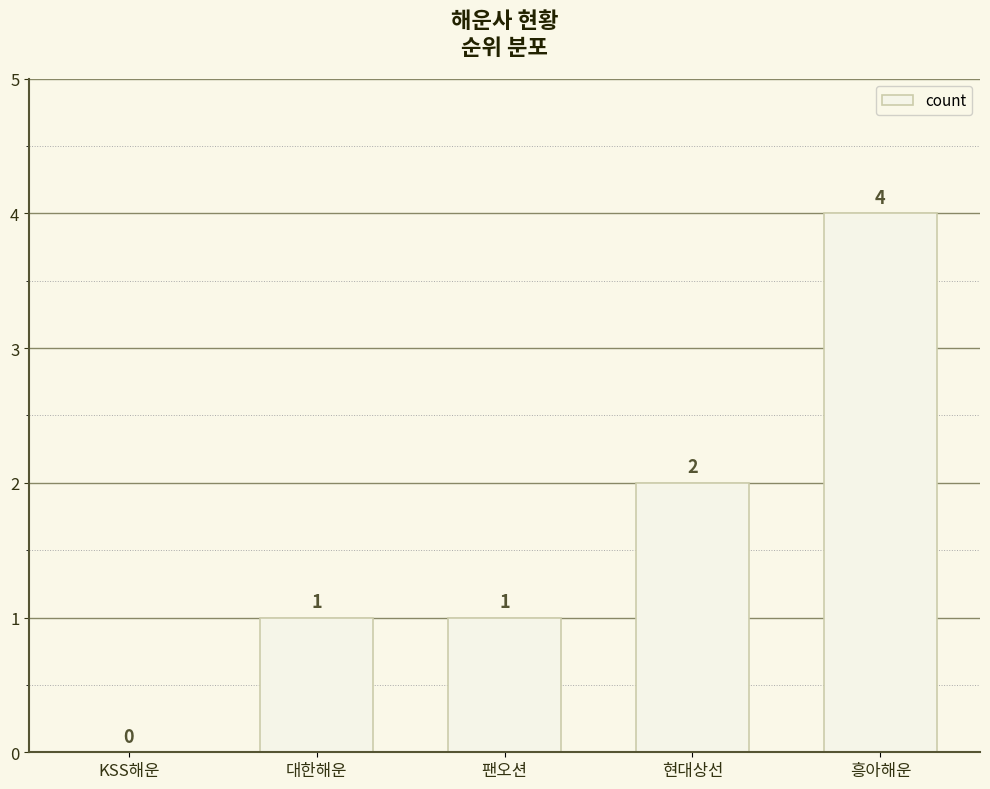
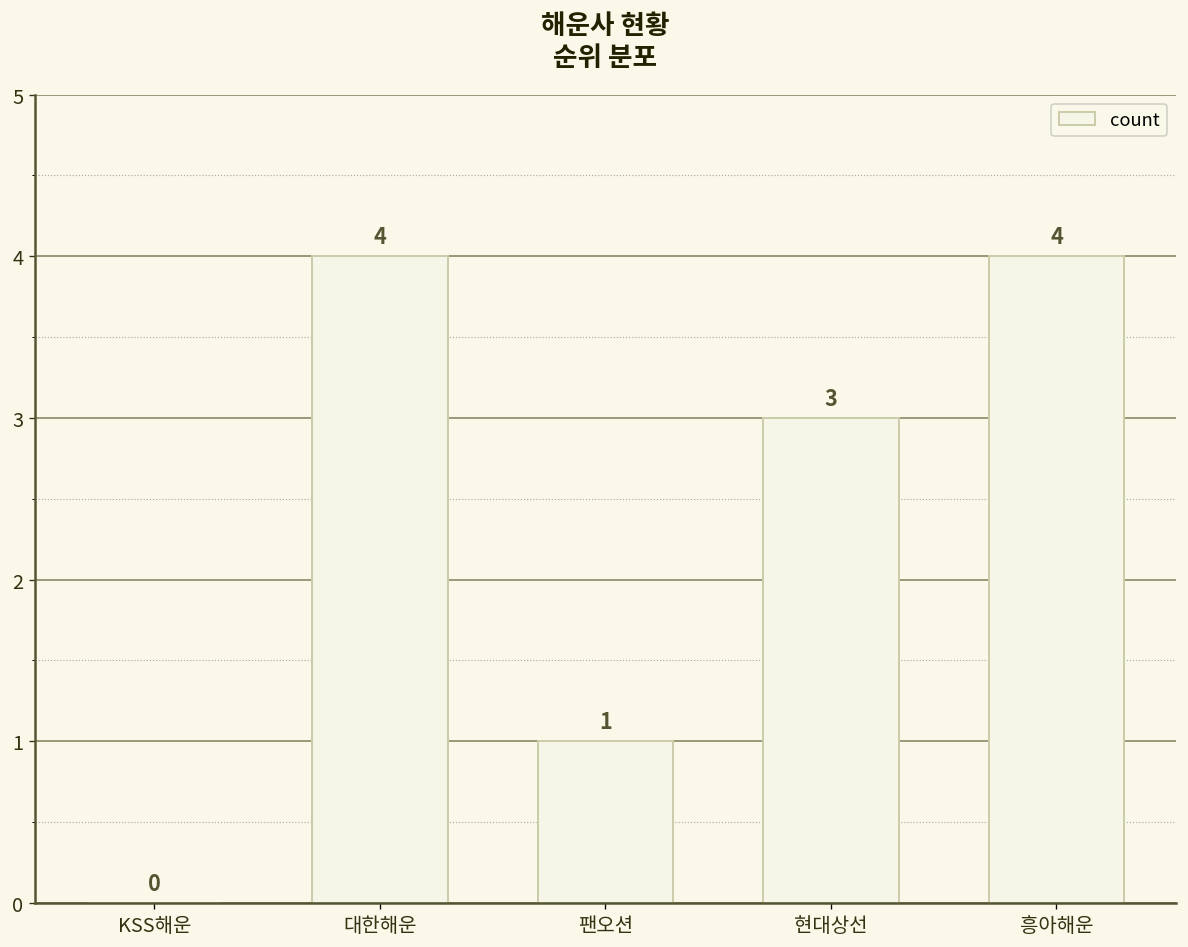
  {
    "KSS해운": 0,
-   "대한해운": 1,
+   "대한해운": 4,
    "팬오션": 1,
-   "현대상선": 2,
+   "현대상선": 3,
    "흥아해운": 4
  }
